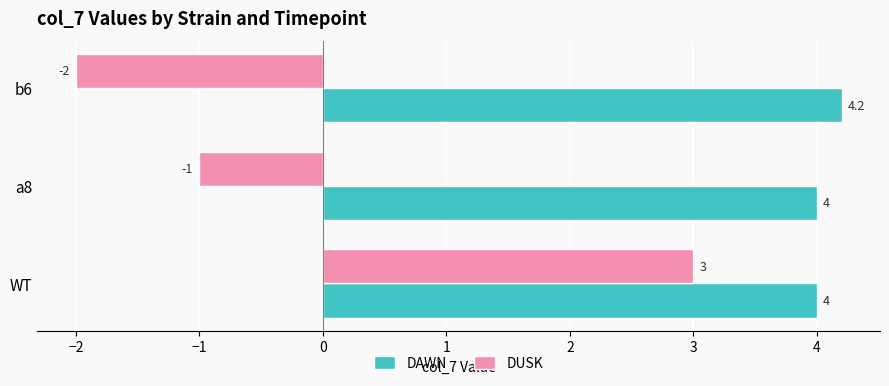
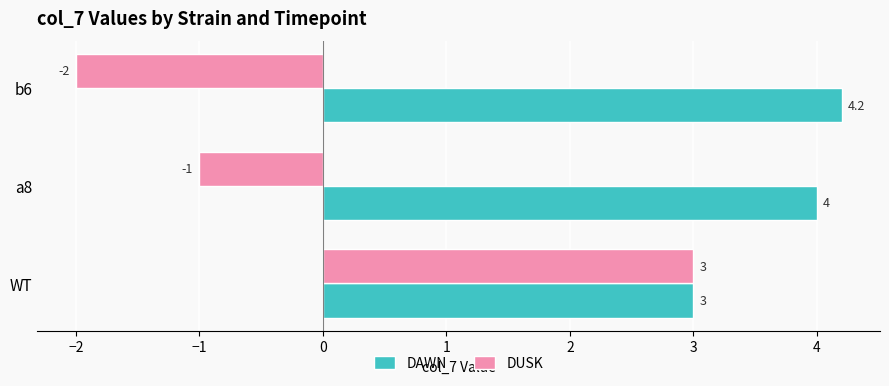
  {
    "DAWN": {
      "b6": 4.2,
      "a8": 4,
-     "WT": 4
+     "WT": 3
    },
    "DUSK": {
      "b6": -2,
      "a8": -1,
      "WT": 3
    }
  }
